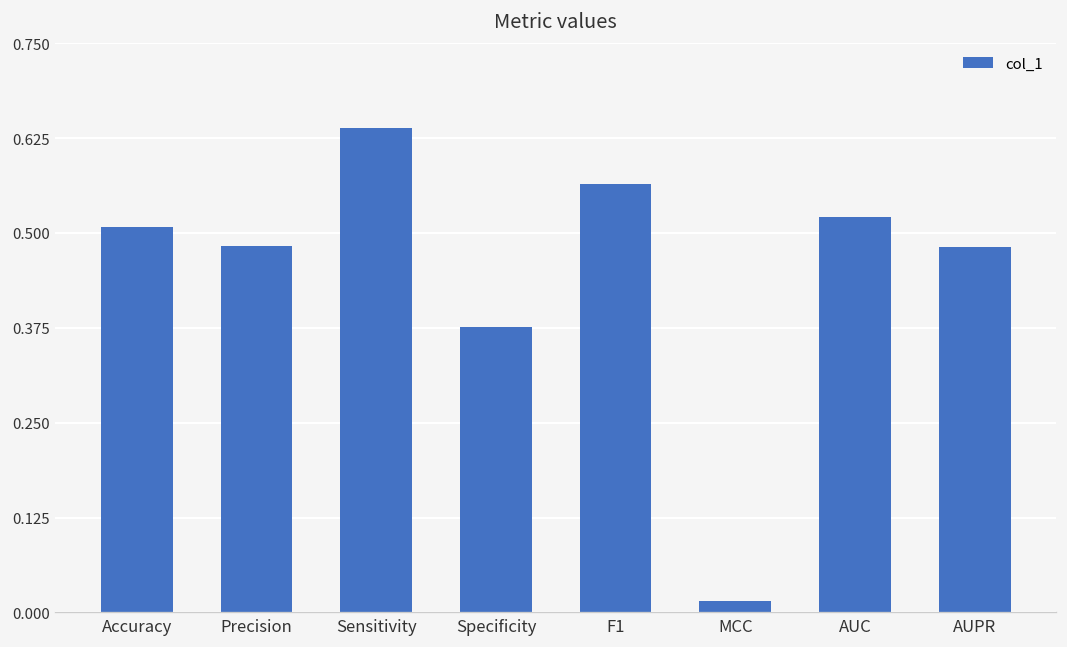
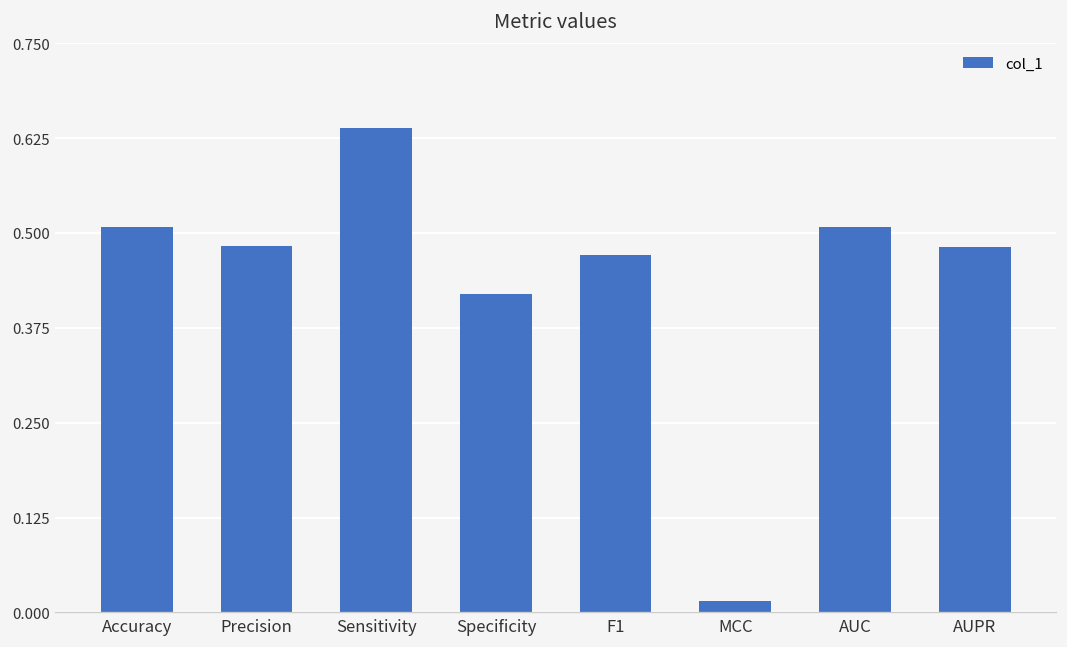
  {
    "Accuracy": 0.51,
    "Precision": 0.48,
    "Sensitivity": 0.64,
-   "Specificity": 0.38,
-   "F1": 0.56,
+   "Specificity": 0.42,
+   "F1": 0.47,
    "MCC": 0.02,
-   "AUC": 0.52,
+   "AUC": 0.51,
    "AUPR": 0.48
  }
